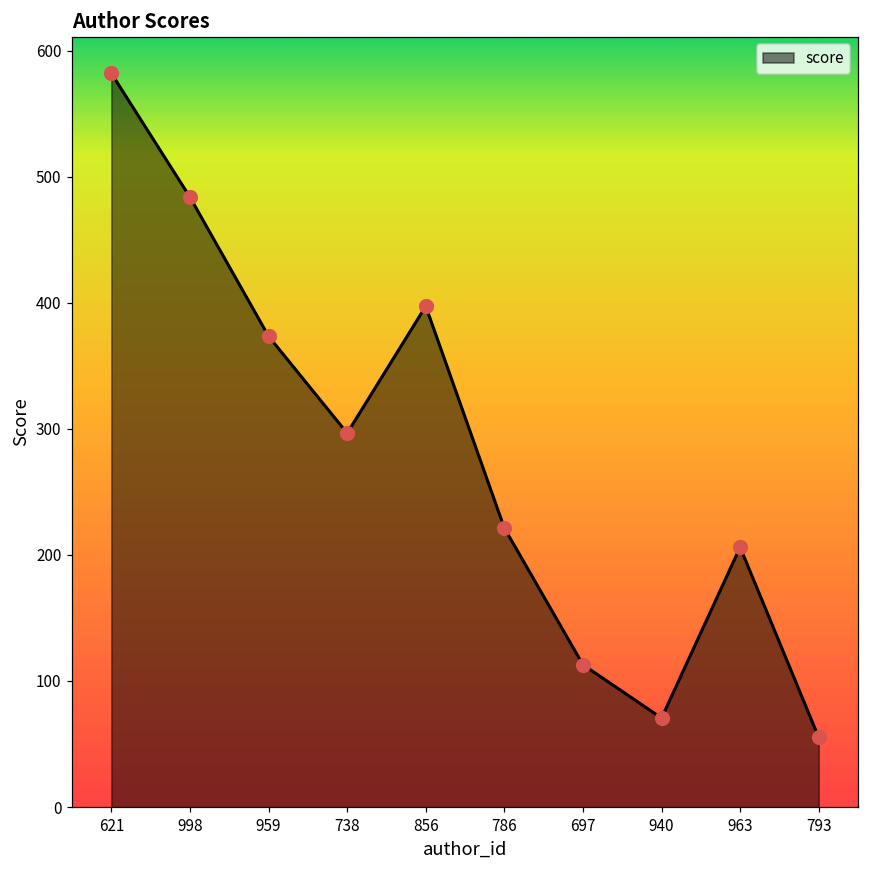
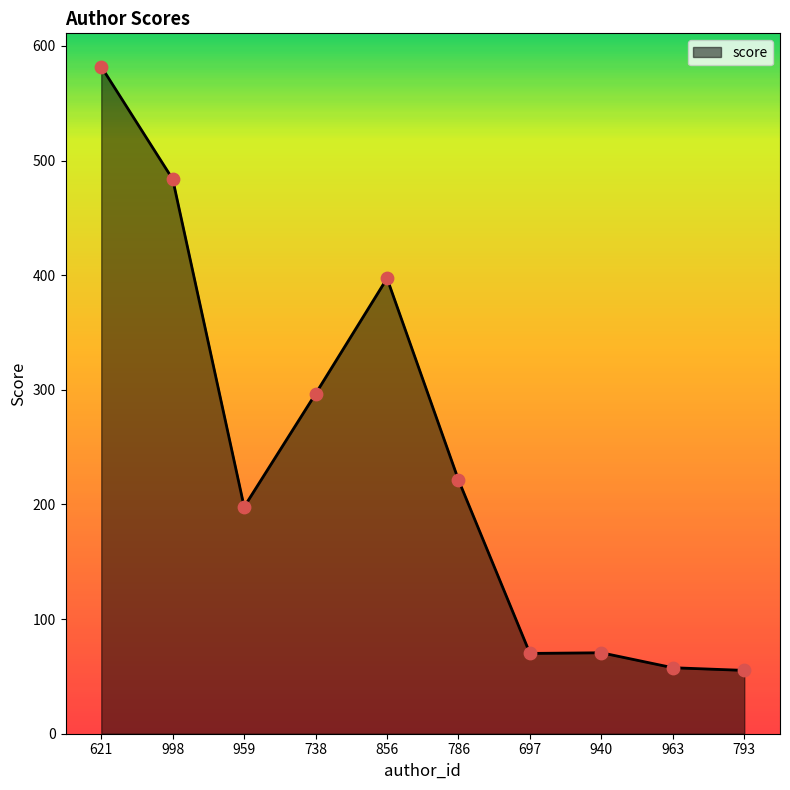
  {
    "621": 582,
    "998": 484,
-   "959": 373,
+   "959": 198,
    "738": 297,
    "856": 397,
    "786": 221,
-   "697": 113,
+   "697": 70,
    "940": 71,
-   "963": 206,
+   "963": 58,
    "793": 55
  }
